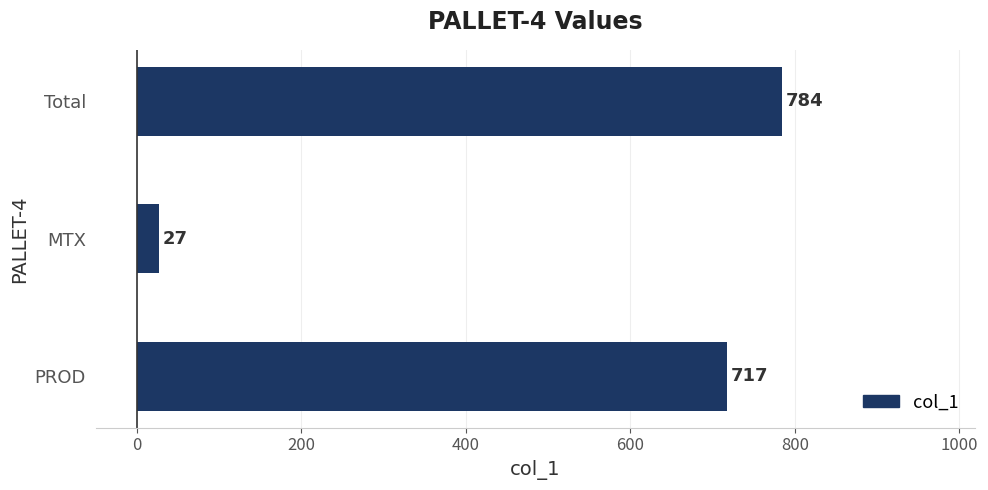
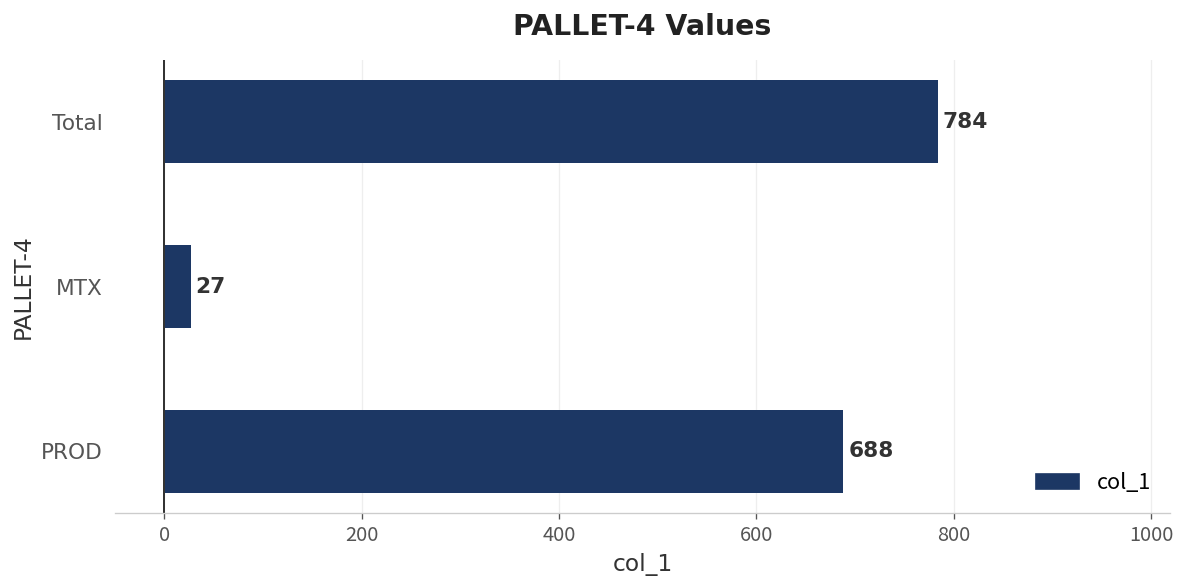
  {
    "Total": 784,
    "MTX": 27,
-   "PROD": 717
+   "PROD": 688
  }
